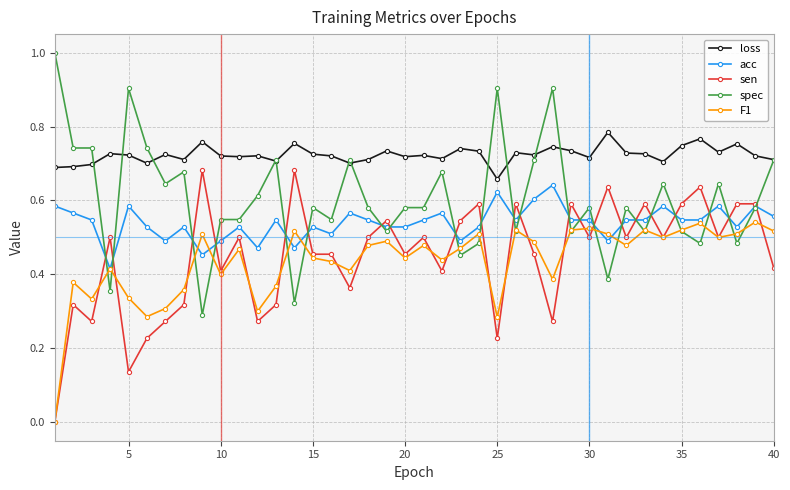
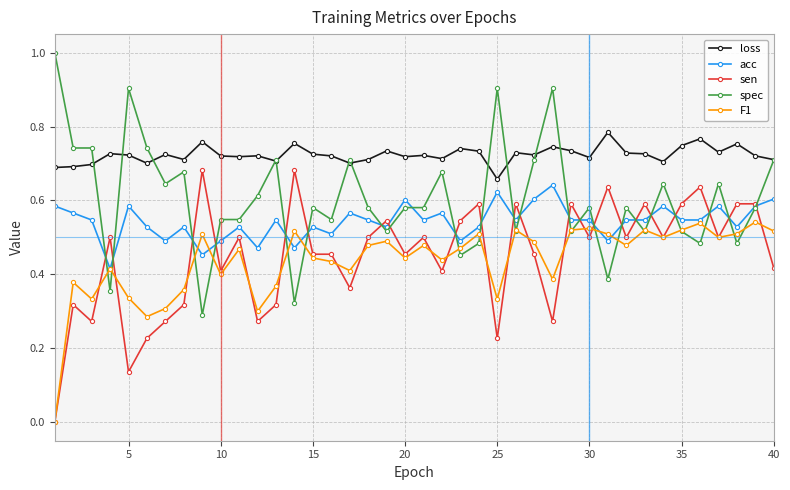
  {
    "loss": {
      "5": 0.72,
      "10": 0.72,
      "15": 0.73,
      "20": 0.72,
      "25": 0.66,
      "30": 0.72,
      "35": 0.75
    },
    "acc": {
      "5": 0.58,
      "10": 0.49,
      "15": 0.53,
-     "20": 0.53,
+     "20": 0.60,
      "25": 0.62,
      "30": 0.55,
      "35": 0.55,
-     "40": 0.56
+     "40": 0.60
    },
    "sen": {
      "5": 0.14,
      "10": 0.41,
      "15": 0.45,
      "20": 0.45,
      "25": 0.23,
      "30": 0.50,
      "35": 0.59,
      "40": 0.42
    },
    "spec": {
      "5": 0.90,
      "10": 0.55,
      "15": 0.58,
      "20": 0.58,
      "25": 0.90,
      "30": 0.58
    },
    "F1": {
      "5": 0.34,
      "10": 0.40,
      "15": 0.44,
      "20": 0.44,
-     "25": 0.28,
+     "25": 0.33,
      "30": 0.52,
      "40": 0.52
    }
  }
